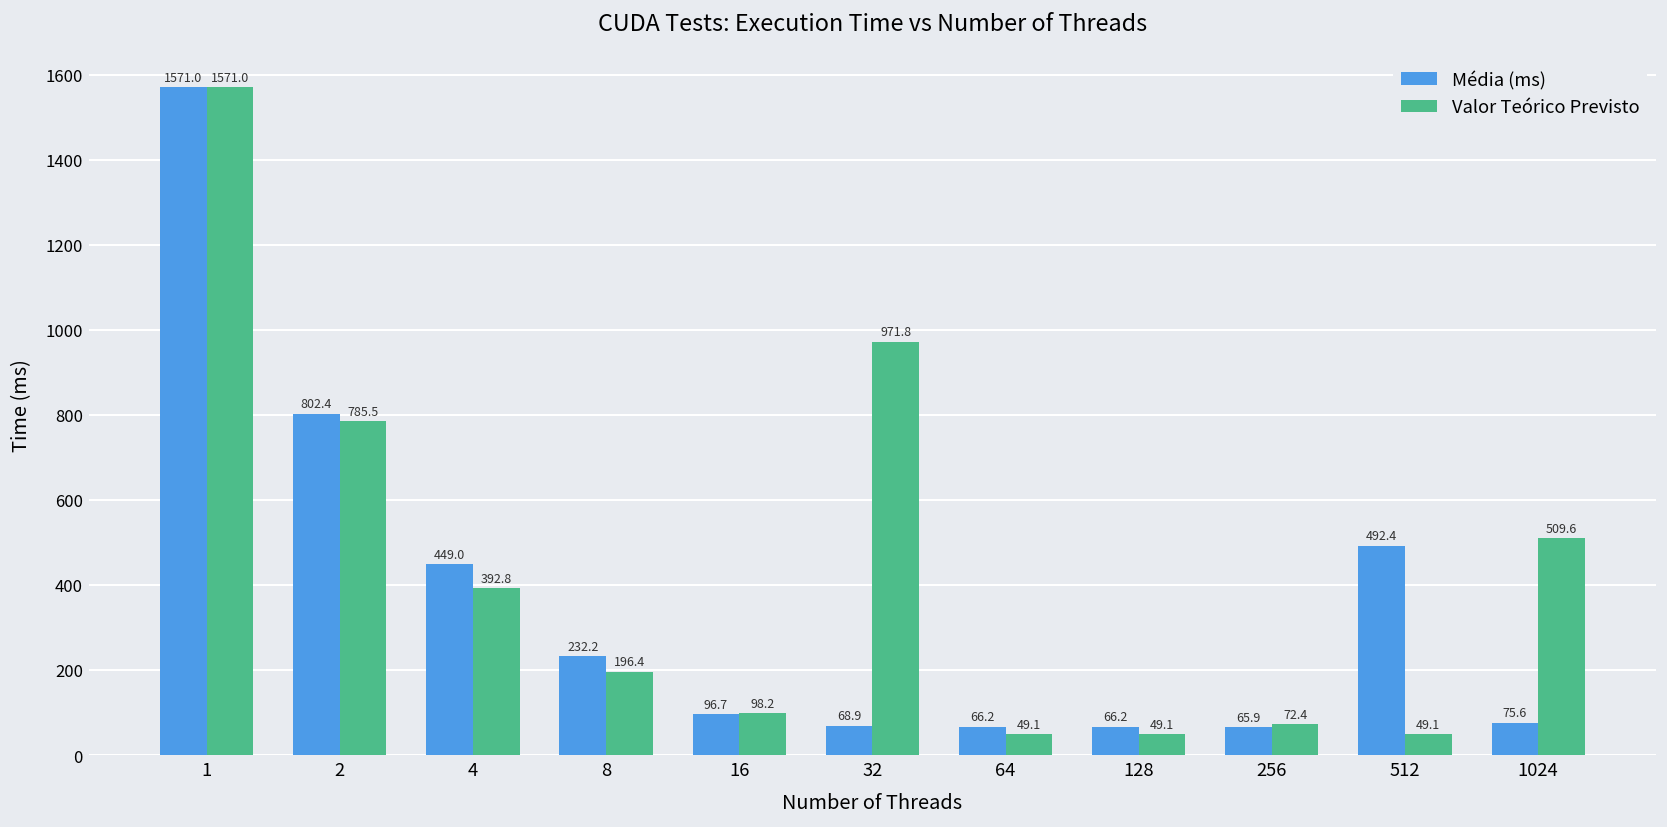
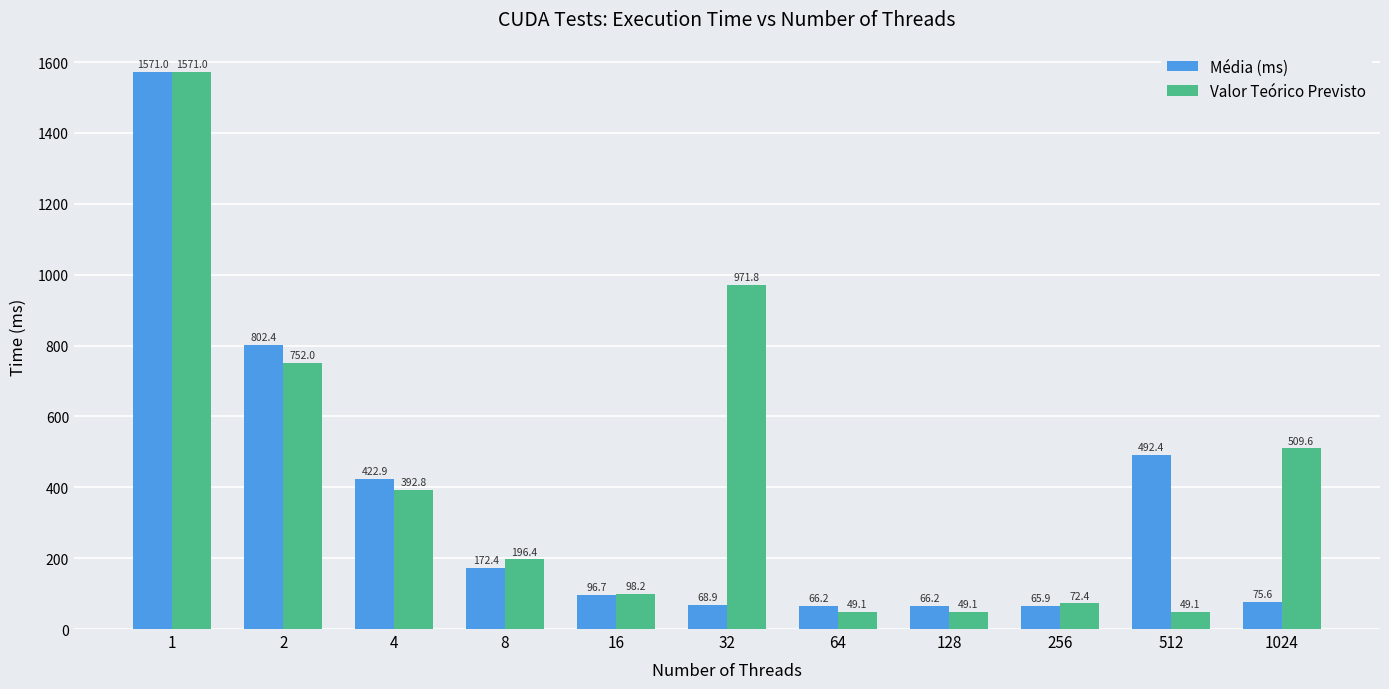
  {
    "Média (ms)": {
      "1": 1571.0,
      "2": 802.4,
-     "4": 449.0,
-     "8": 232.2,
+     "4": 422.9,
+     "8": 172.4,
      "16": 96.7,
      "32": 68.9,
      "64": 66.2,
      "128": 66.2,
      "256": 65.9,
      "512": 492.4,
      "1024": 75.6
    },
    "Valor Teórico Previsto": {
      "1": 1571.0,
-     "2": 785.5,
+     "2": 752.0,
      "4": 392.8,
      "8": 196.4,
      "16": 98.2,
      "32": 971.8,
      "64": 49.1,
      "128": 49.1,
      "256": 72.4,
      "512": 49.1,
      "1024": 509.6
    }
  }
